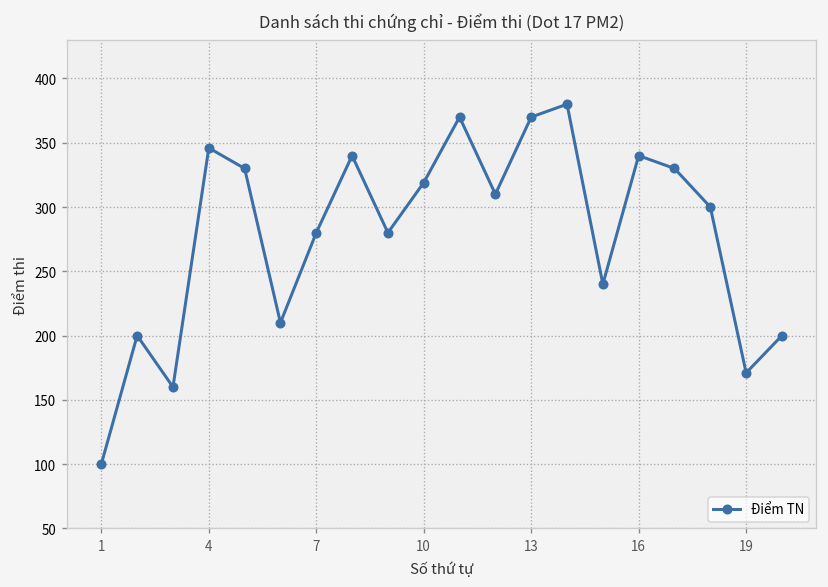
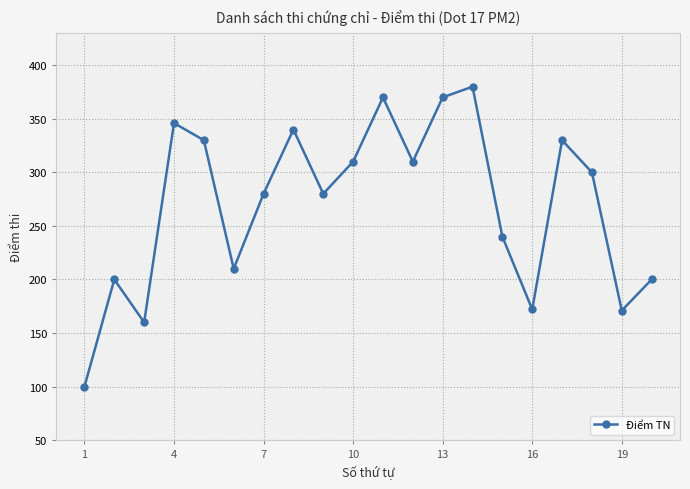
  {
    "1": 100,
    "4": 346,
    "7": 280,
-   "10": 319,
+   "10": 310,
    "13": 370,
-   "16": 340,
+   "16": 172,
    "19": 171
  }
